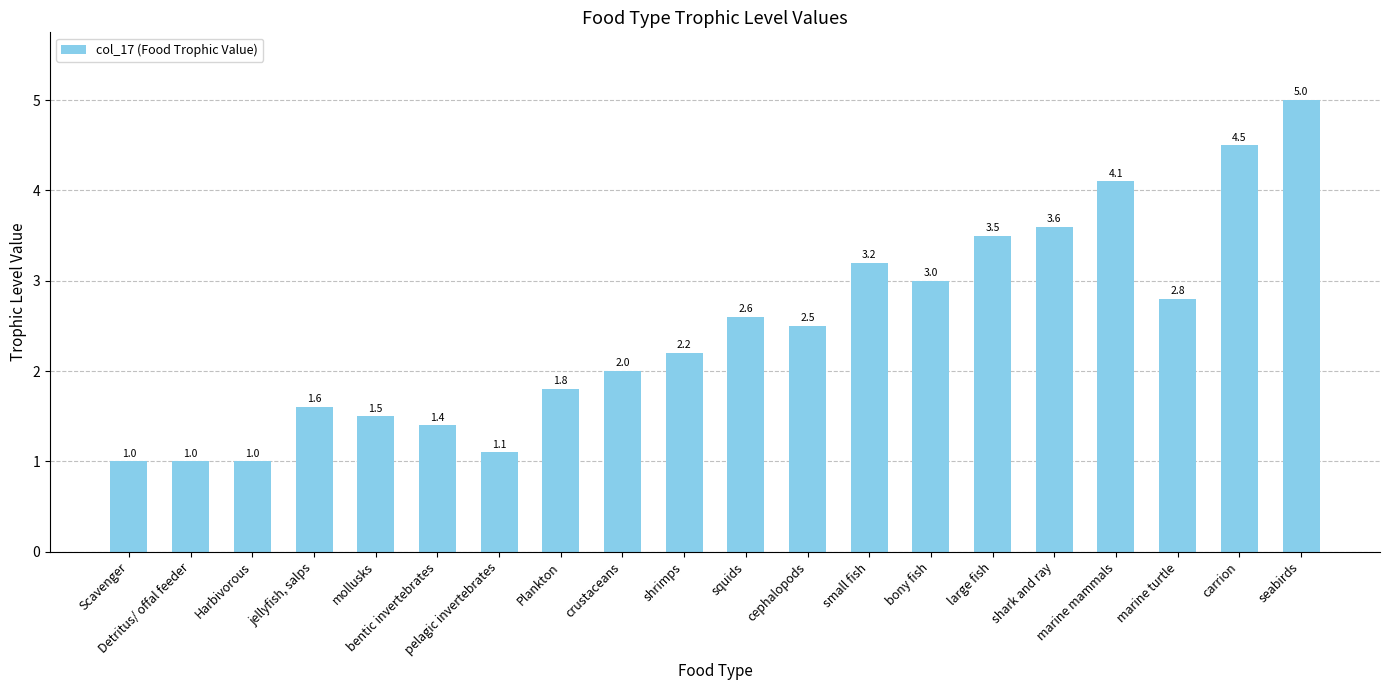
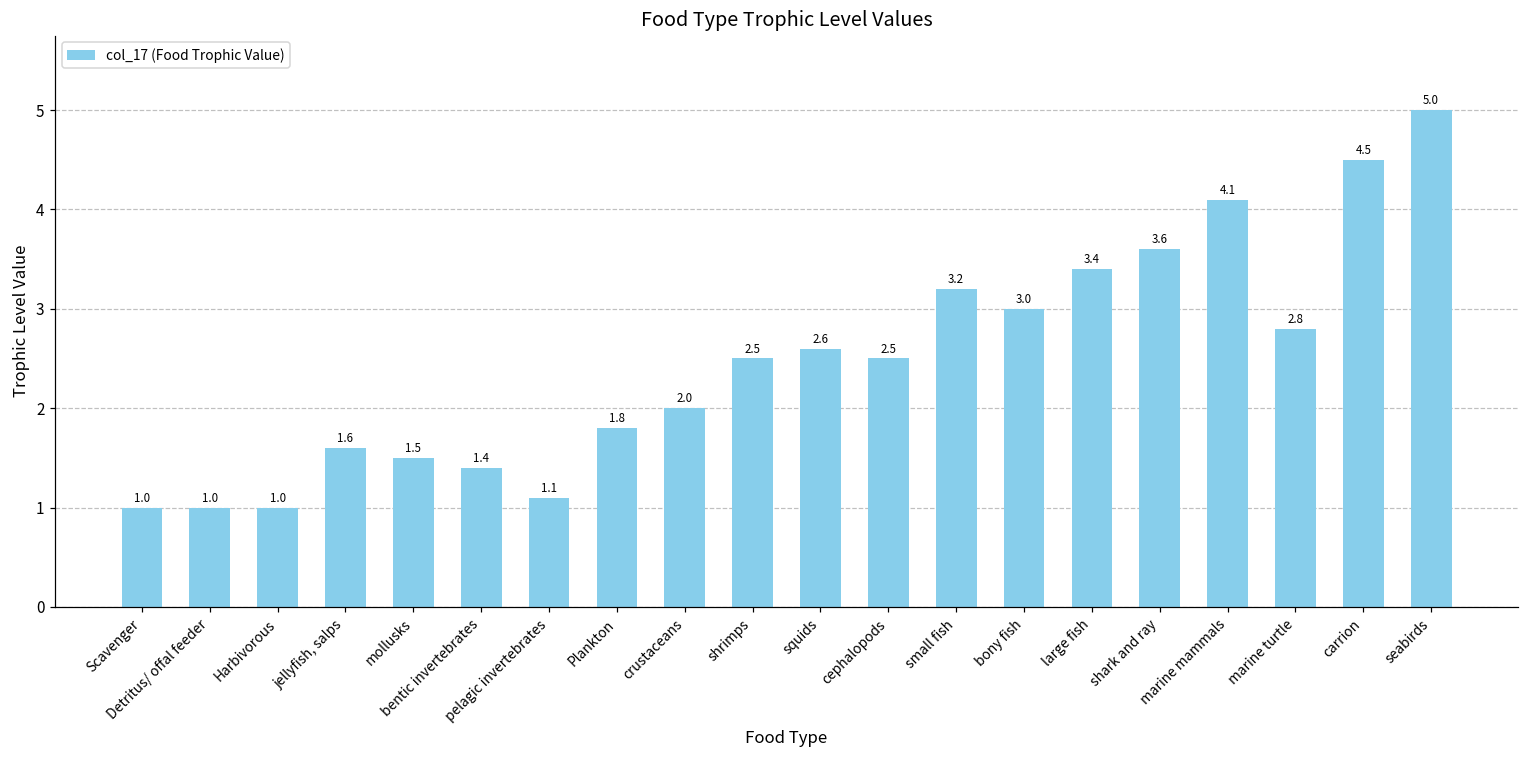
  {
    "Scavenger": 1.0,
    "Detritus/ offal feeder": 1.0,
    "Harbivorous": 1.0,
    "jellyfish, salps": 1.6,
    "mollusks": 1.5,
    "bentic invertebrates": 1.4,
    "pelagic invertebrates": 1.1,
    "Plankton": 1.8,
    "crustaceans": 2.0,
-   "shrimps": 2.2,
+   "shrimps": 2.5,
    "squids": 2.6,
    "cephalopods": 2.5,
    "small fish": 3.2,
    "bony fish": 3.0,
-   "large fish": 3.5,
+   "large fish": 3.4,
    "shark and ray": 3.6,
    "marine mammals": 4.1,
    "marine turtle": 2.8,
    "carrion": 4.5,
    "seabirds": 5.0
  }
